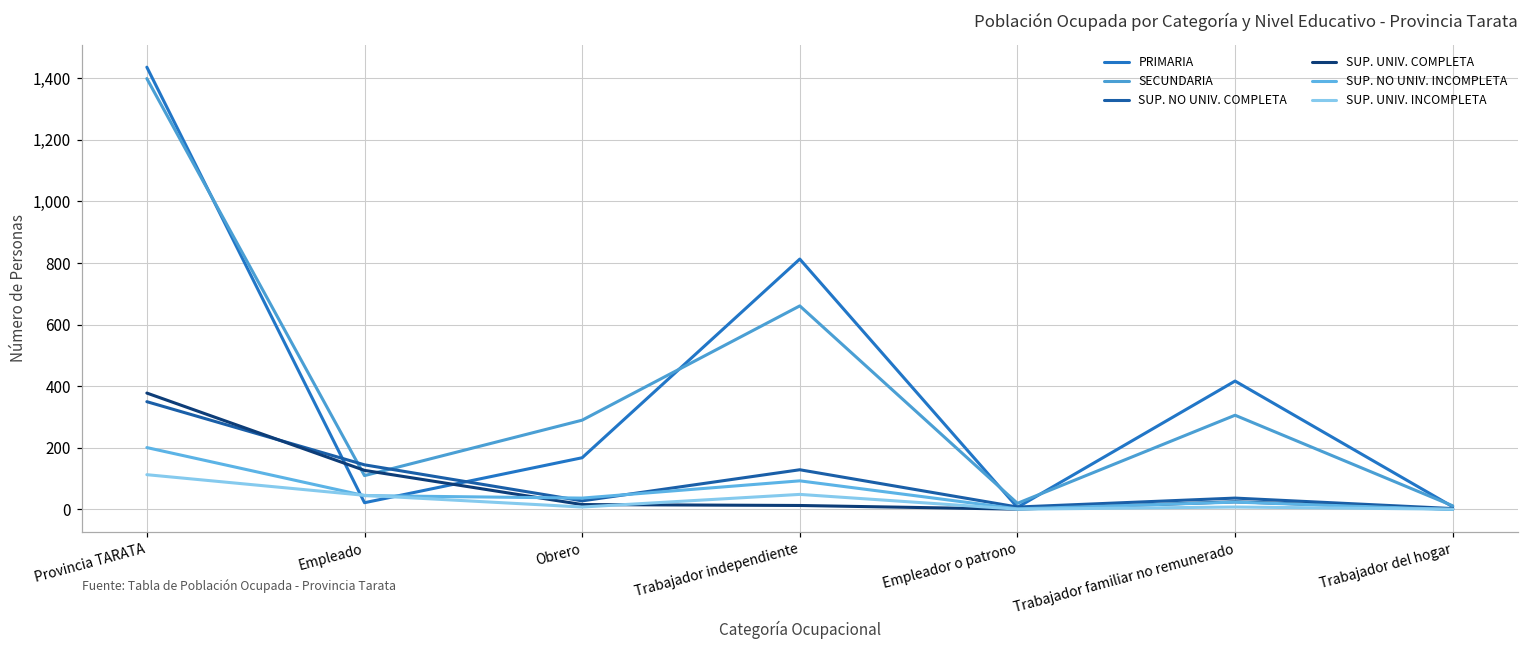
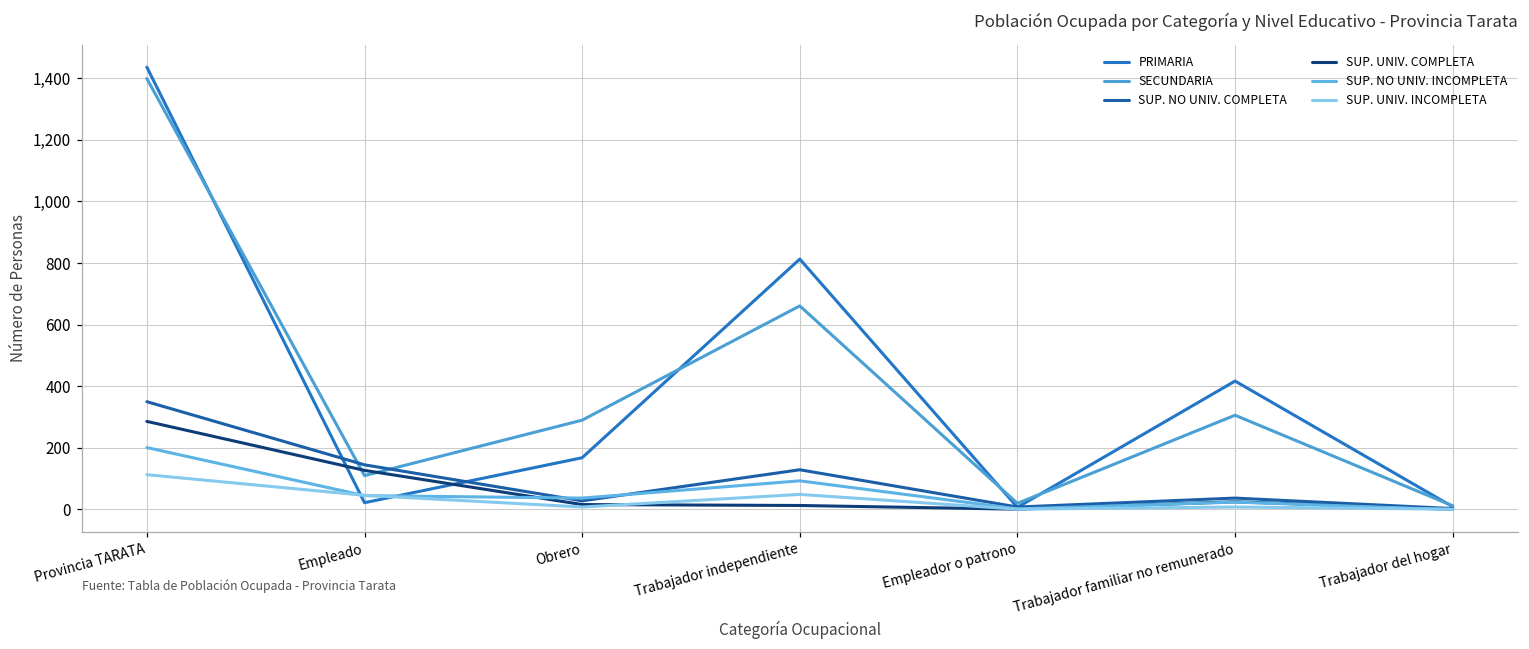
  {
    "SUP. UNIV. COMPLETA": {
-     "Provincia TARATA": 380,
+     "Provincia TARATA": 290,
      "Empleado": 130,
      "Trabajador independiente": 10
    }
  }
